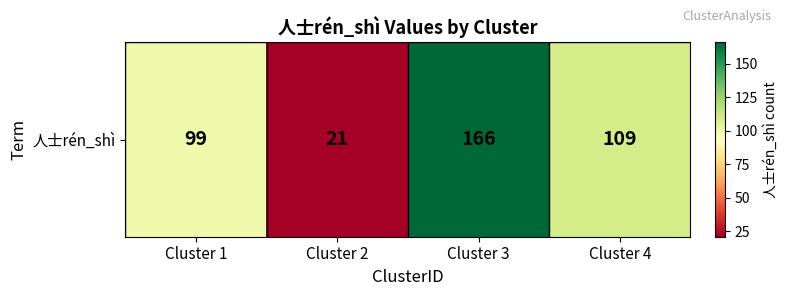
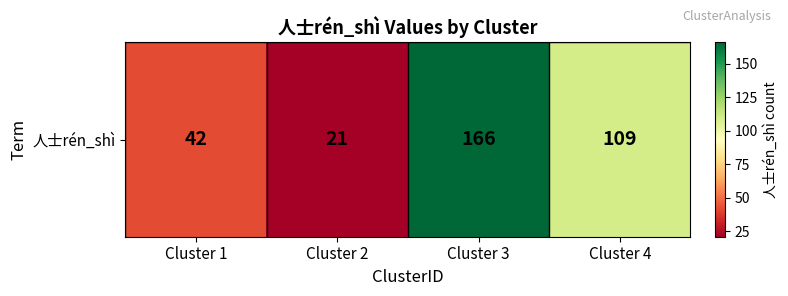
  {
    "人士rén_shì": {
-     "Cluster 1": 99,
+     "Cluster 1": 42,
      "Cluster 2": 21,
      "Cluster 3": 166,
      "Cluster 4": 109
    }
  }
